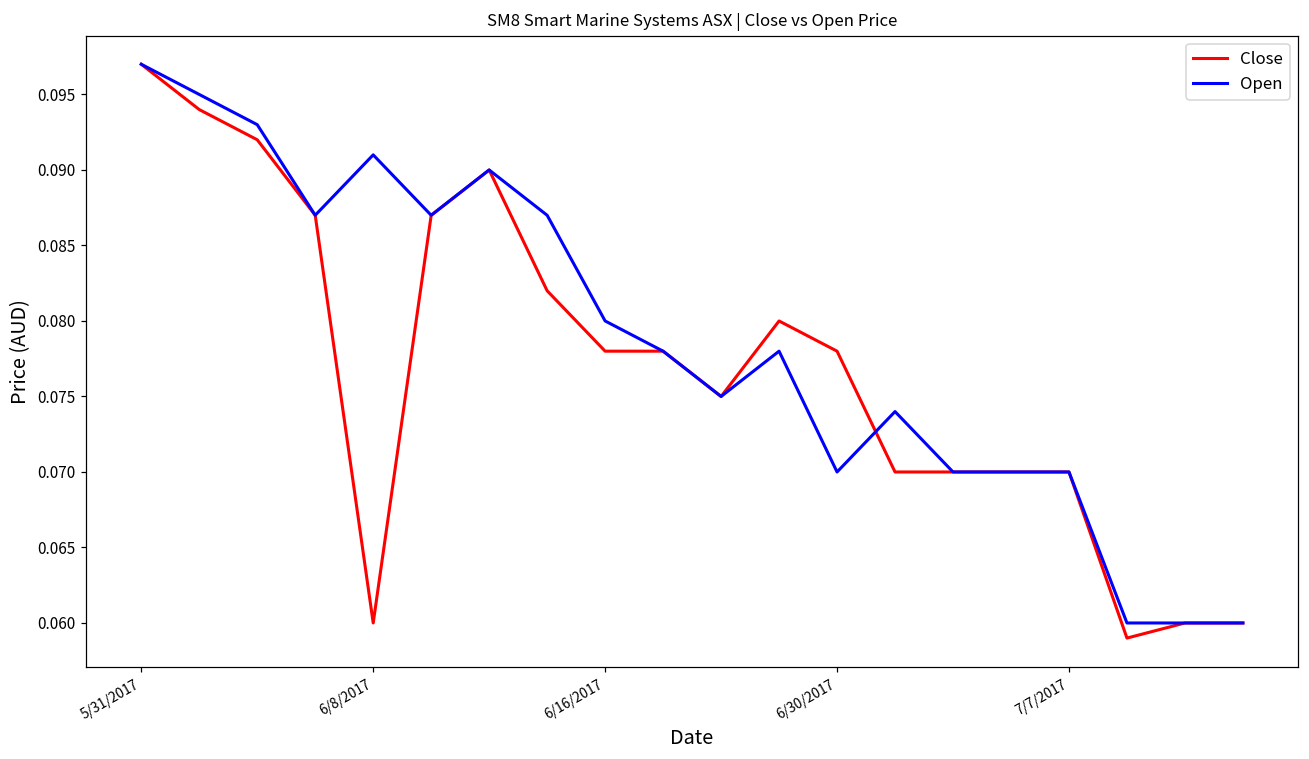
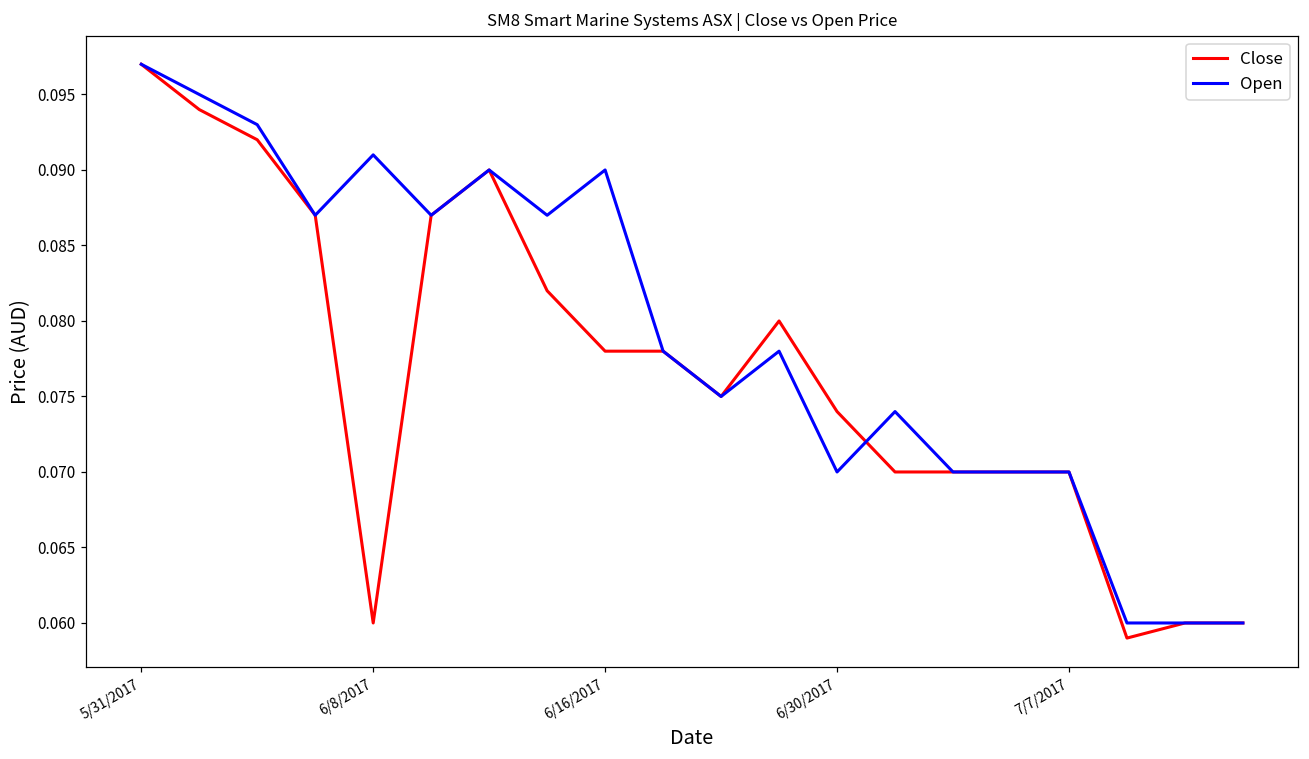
  {
    "Close": {
      "6/8/2017": 0.060,
      "6/16/2017": 0.078,
-     "6/30/2017": 0.078
+     "6/30/2017": 0.074
    },
    "Open": {
      "6/8/2017": 0.0910,
-     "6/16/2017": 0.08,
+     "6/16/2017": 0.09,
      "6/30/2017": 0.07
    }
  }
